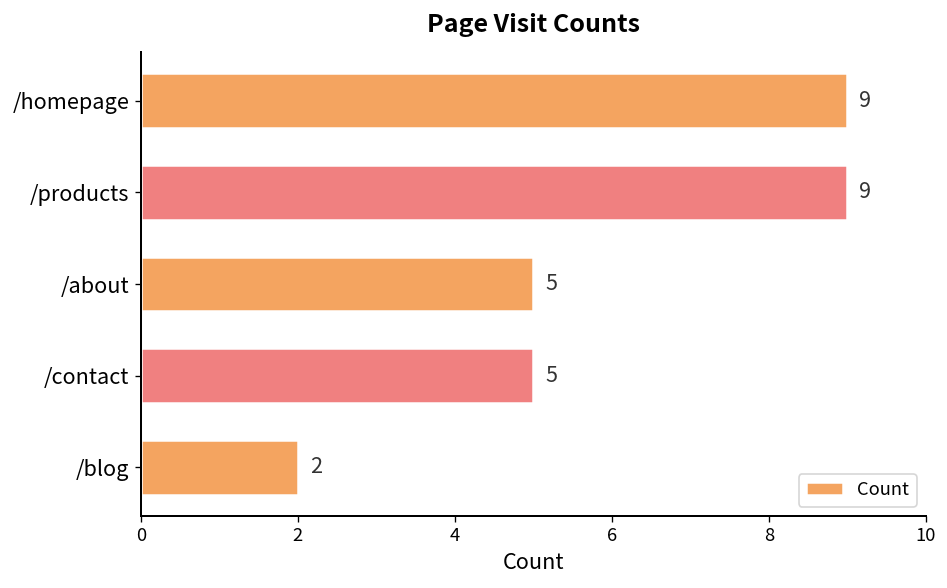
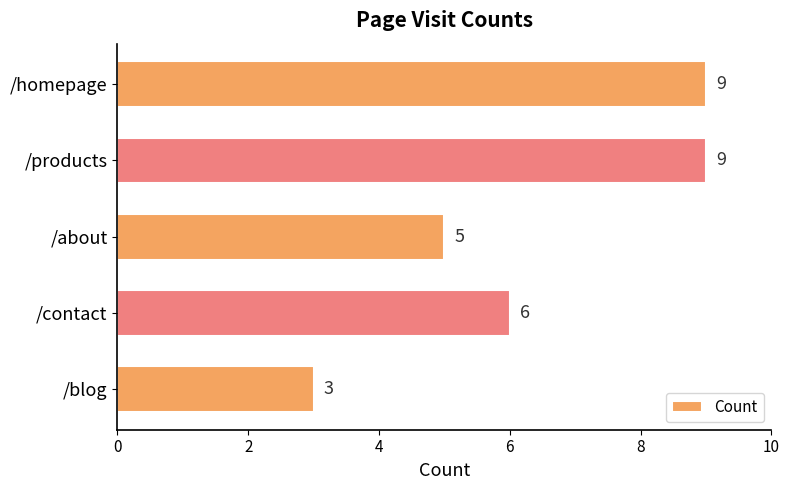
  {
    "/homepage": 9,
    "/products": 9,
    "/about": 5,
-   "/contact": 5,
-   "/blog": 2
+   "/contact": 6,
+   "/blog": 3
  }
